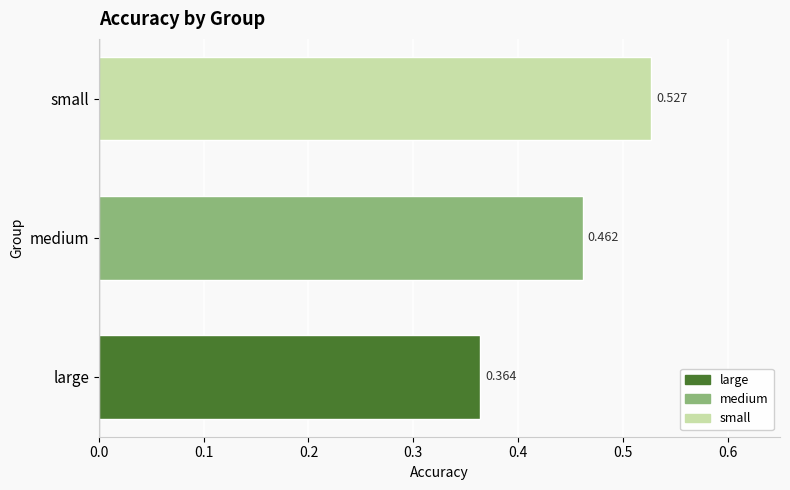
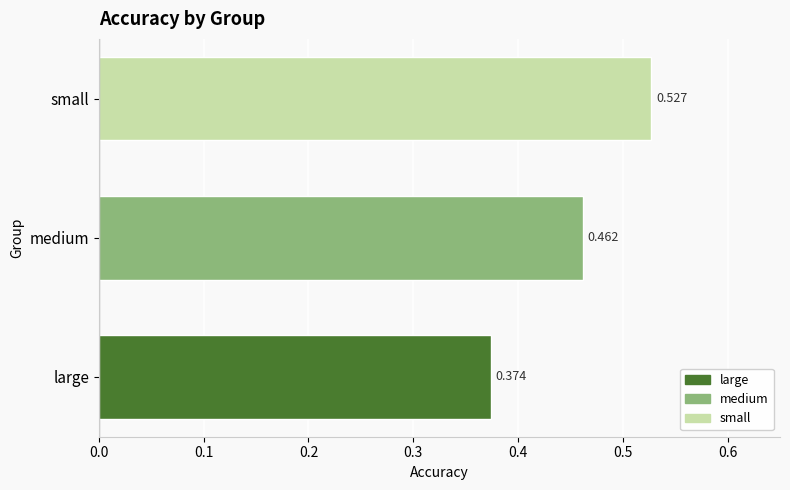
  {
    "small": 0.527,
    "medium": 0.462,
-   "large": 0.364
+   "large": 0.374
  }
